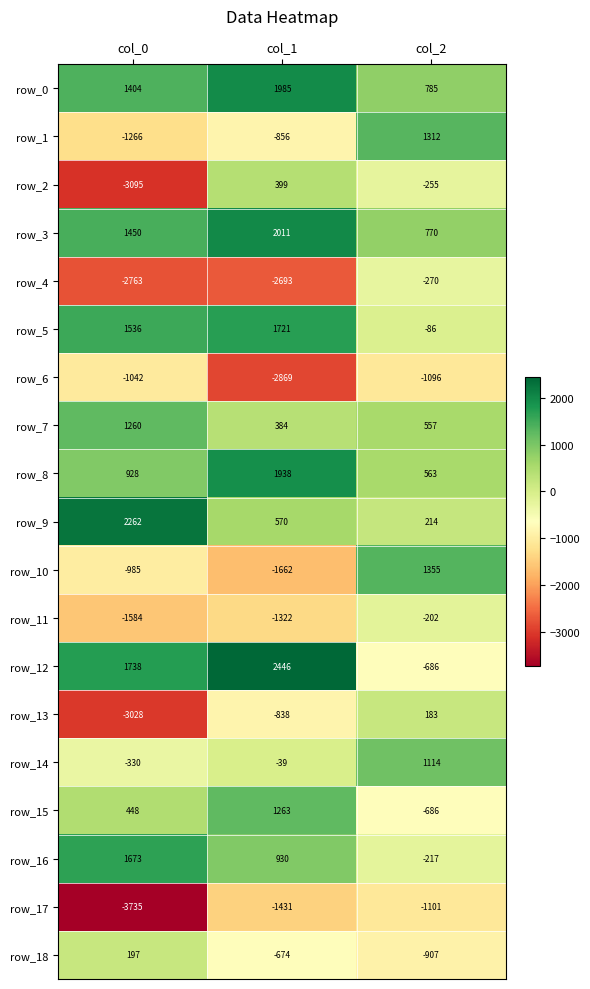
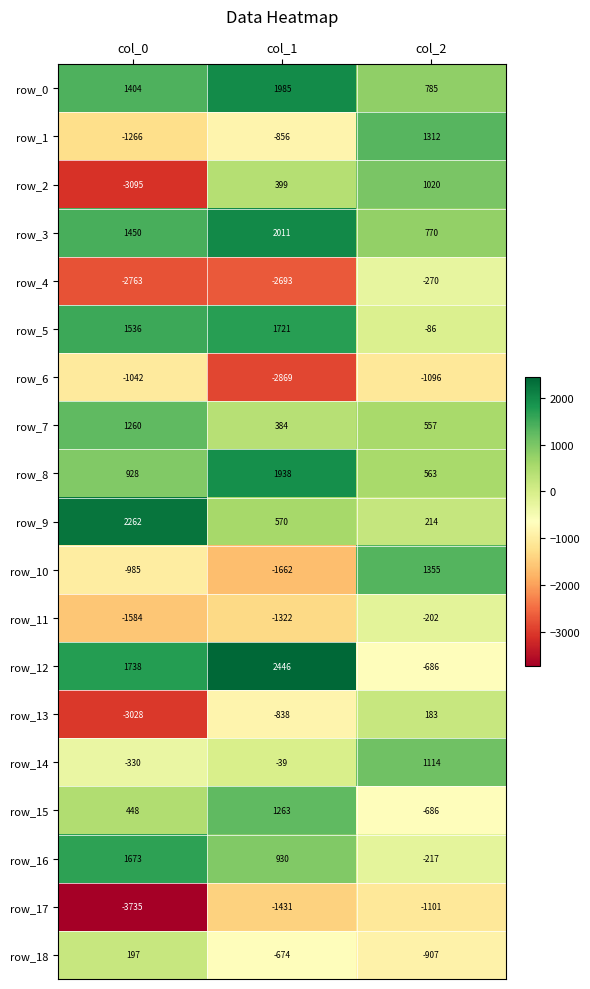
  {
    "row_0": {
      "col_0": 1404,
      "col_1": 1985,
      "col_2": 785
    },
    "row_1": {
      "col_0": -1266,
      "col_1": -856,
      "col_2": 1312
    },
    "row_2": {
      "col_0": -3095,
      "col_1": 399,
-     "col_2": -255
+     "col_2": 1020
    },
    "row_3": {
      "col_0": 1450,
      "col_1": 2011,
      "col_2": 770
    },
    "row_4": {
      "col_0": -2763,
      "col_1": -2693,
      "col_2": -270
    },
    "row_5": {
      "col_0": 1536,
      "col_1": 1721,
      "col_2": -86
    },
    "row_6": {
      "col_0": -1042,
      "col_1": -2869,
      "col_2": -1096
    },
    "row_7": {
      "col_0": 1260,
      "col_1": 384,
      "col_2": 557
    },
    "row_8": {
      "col_0": 928,
      "col_1": 1938,
      "col_2": 563
    },
    "row_9": {
      "col_0": 2262,
      "col_1": 570,
      "col_2": 214
    },
    "row_10": {
      "col_0": -985,
      "col_1": -1662,
      "col_2": 1355
    },
    "row_11": {
      "col_0": -1584,
      "col_1": -1322,
      "col_2": -202
    },
    "row_12": {
      "col_0": 1738,
      "col_1": 2446,
      "col_2": -686
    },
    "row_13": {
      "col_0": -3028,
      "col_1": -838,
      "col_2": 183
    },
    "row_14": {
      "col_0": -330,
      "col_1": -39,
      "col_2": 1114
    },
    "row_15": {
      "col_0": 448,
      "col_1": 1263,
      "col_2": -686
    },
    "row_16": {
      "col_0": 1673,
      "col_1": 930,
      "col_2": -217
    },
    "row_17": {
      "col_0": -3735,
      "col_1": -1431,
      "col_2": -1101
    },
    "row_18": {
      "col_0": 197,
      "col_1": -674,
      "col_2": -907
    }
  }
